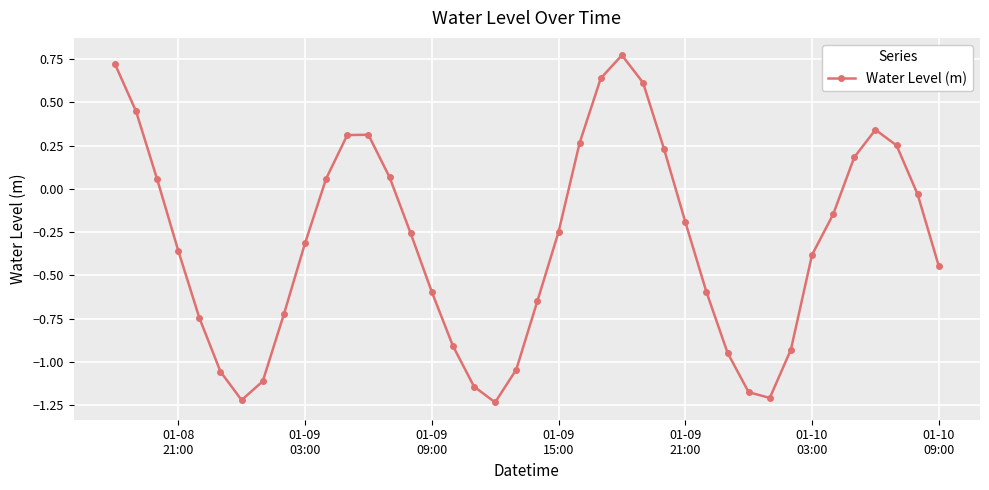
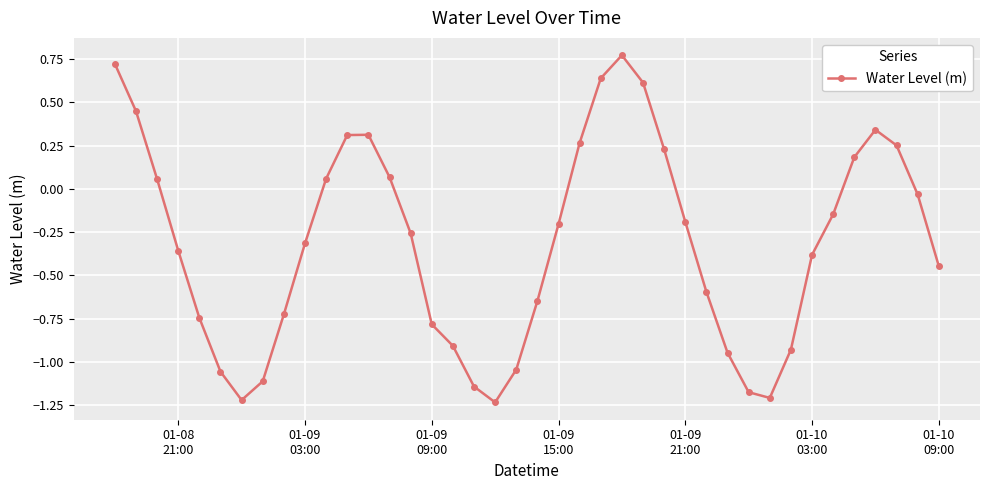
  {
    "01-08 21:00": -0.36,
    "01-09 03:00": -0.32,
-   "01-09 09:00": -0.59,
-   "01-09 15:00": -0.25,
+   "01-09 09:00": -0.78,
+   "01-09 15:00": -0.20,
    "01-09 21:00": -0.19,
    "01-10 03:00": -0.38,
    "01-10 09:00": -0.45
  }
